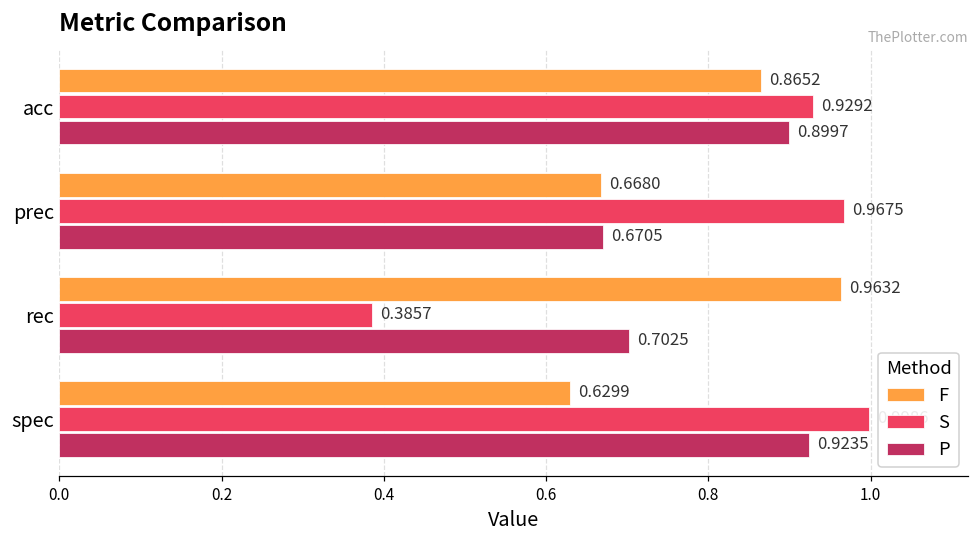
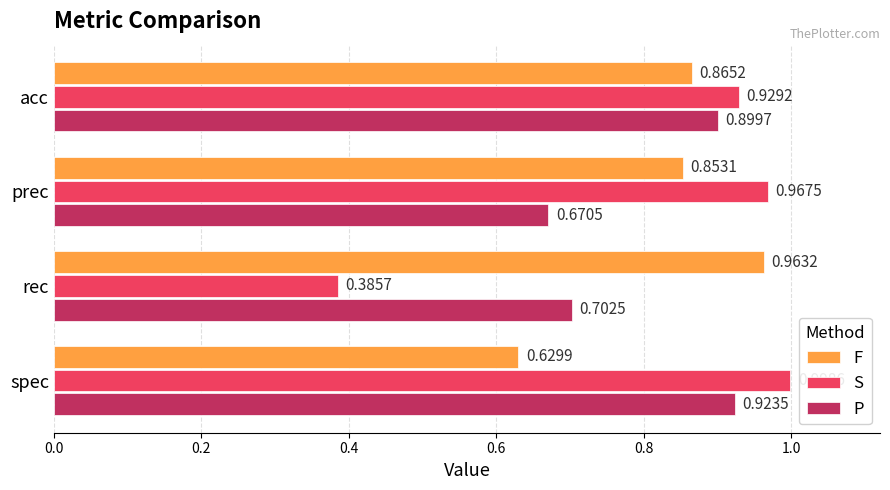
  {
    "F": {
      "acc": 0.8652,
-     "prec": 0.6680,
+     "prec": 0.8531,
      "rec": 0.9632,
      "spec": 0.6299
    }
  }
